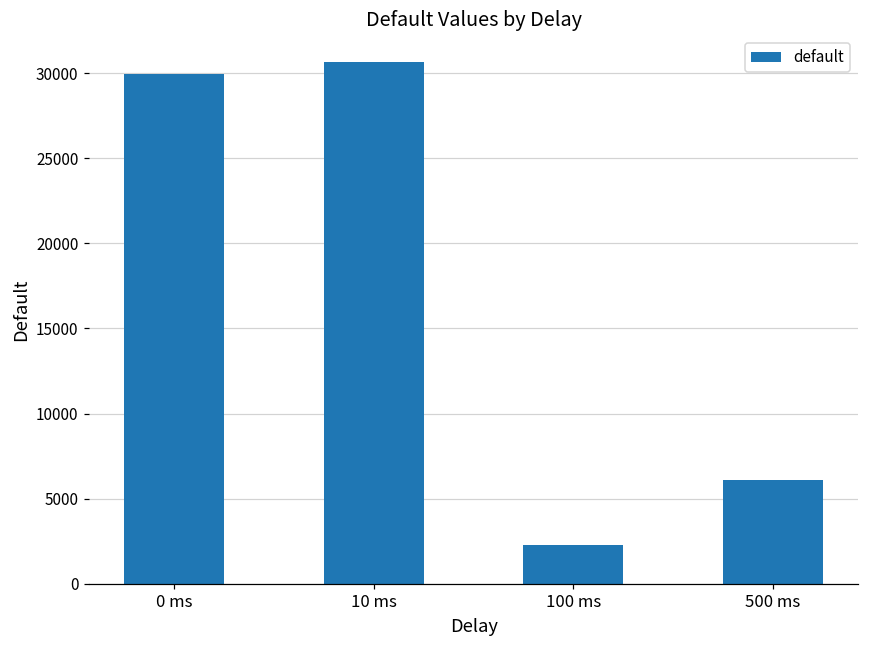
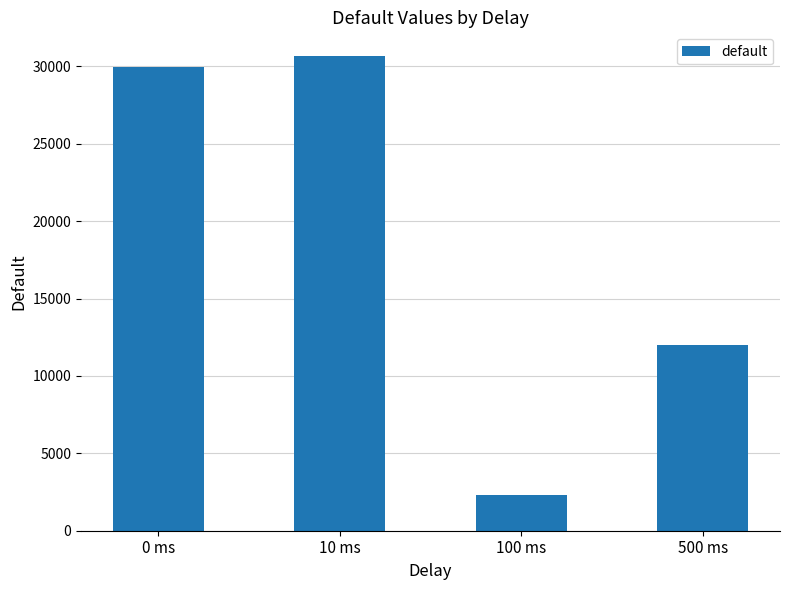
  {
    "0 ms": 30000,
    "10 ms": 30700,
    "100 ms": 2300,
-   "500 ms": 6100
+   "500 ms": 12000
  }
